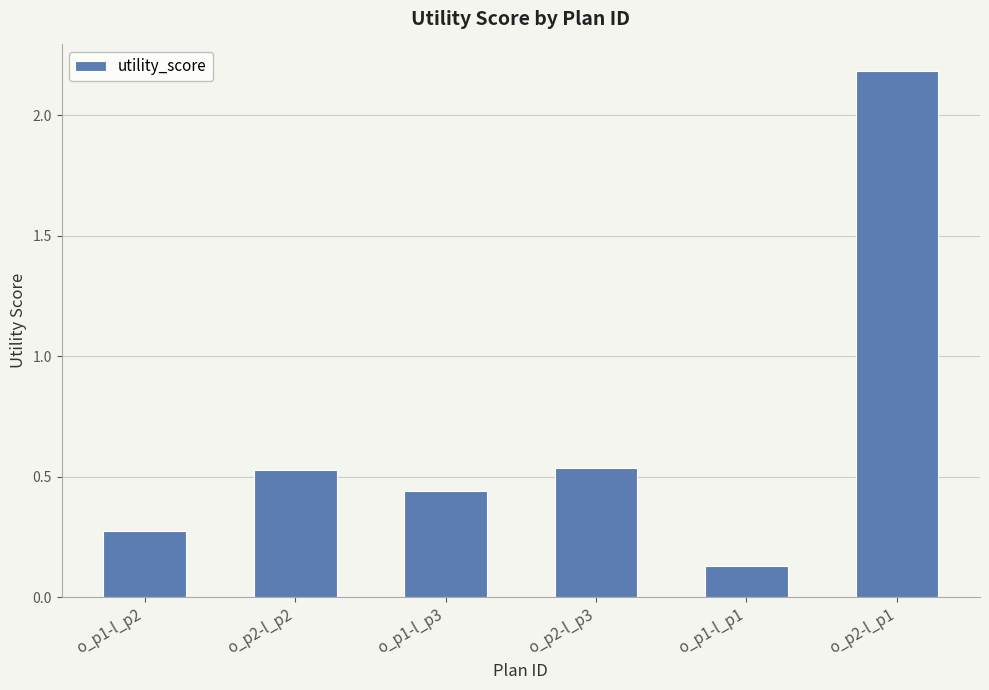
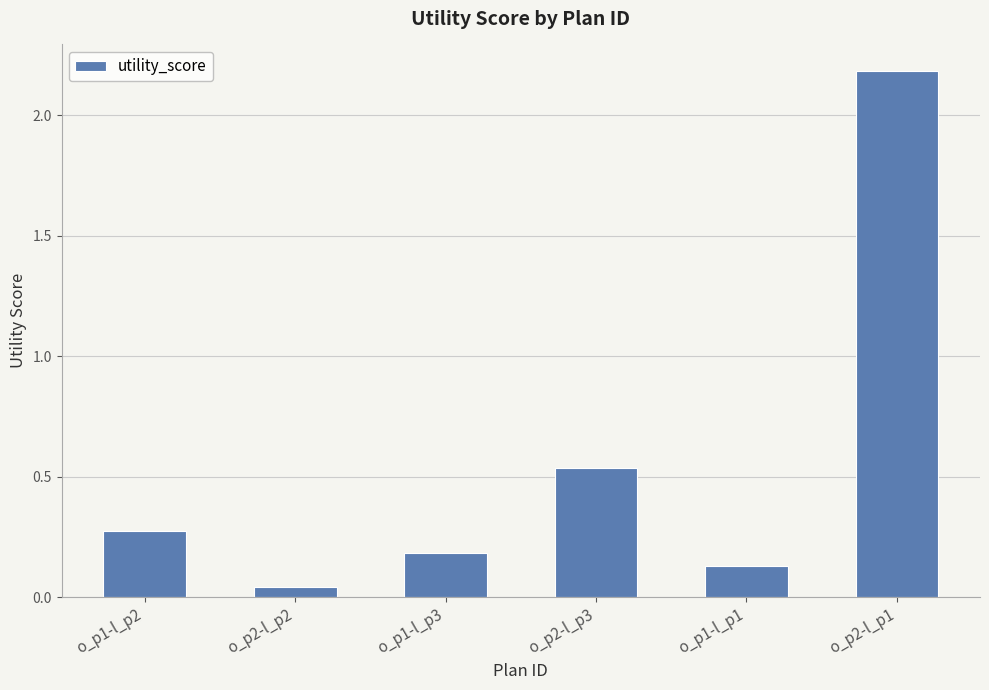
  {
    "o_p1-l_p2": 0.27,
-   "o_p2-l_p2": 0.53,
-   "o_p1-l_p3": 0.44,
+   "o_p2-l_p2": 0.04,
+   "o_p1-l_p3": 0.18,
    "o_p2-l_p3": 0.53,
    "o_p1-l_p1": 0.13,
    "o_p2-l_p1": 2.18
  }
